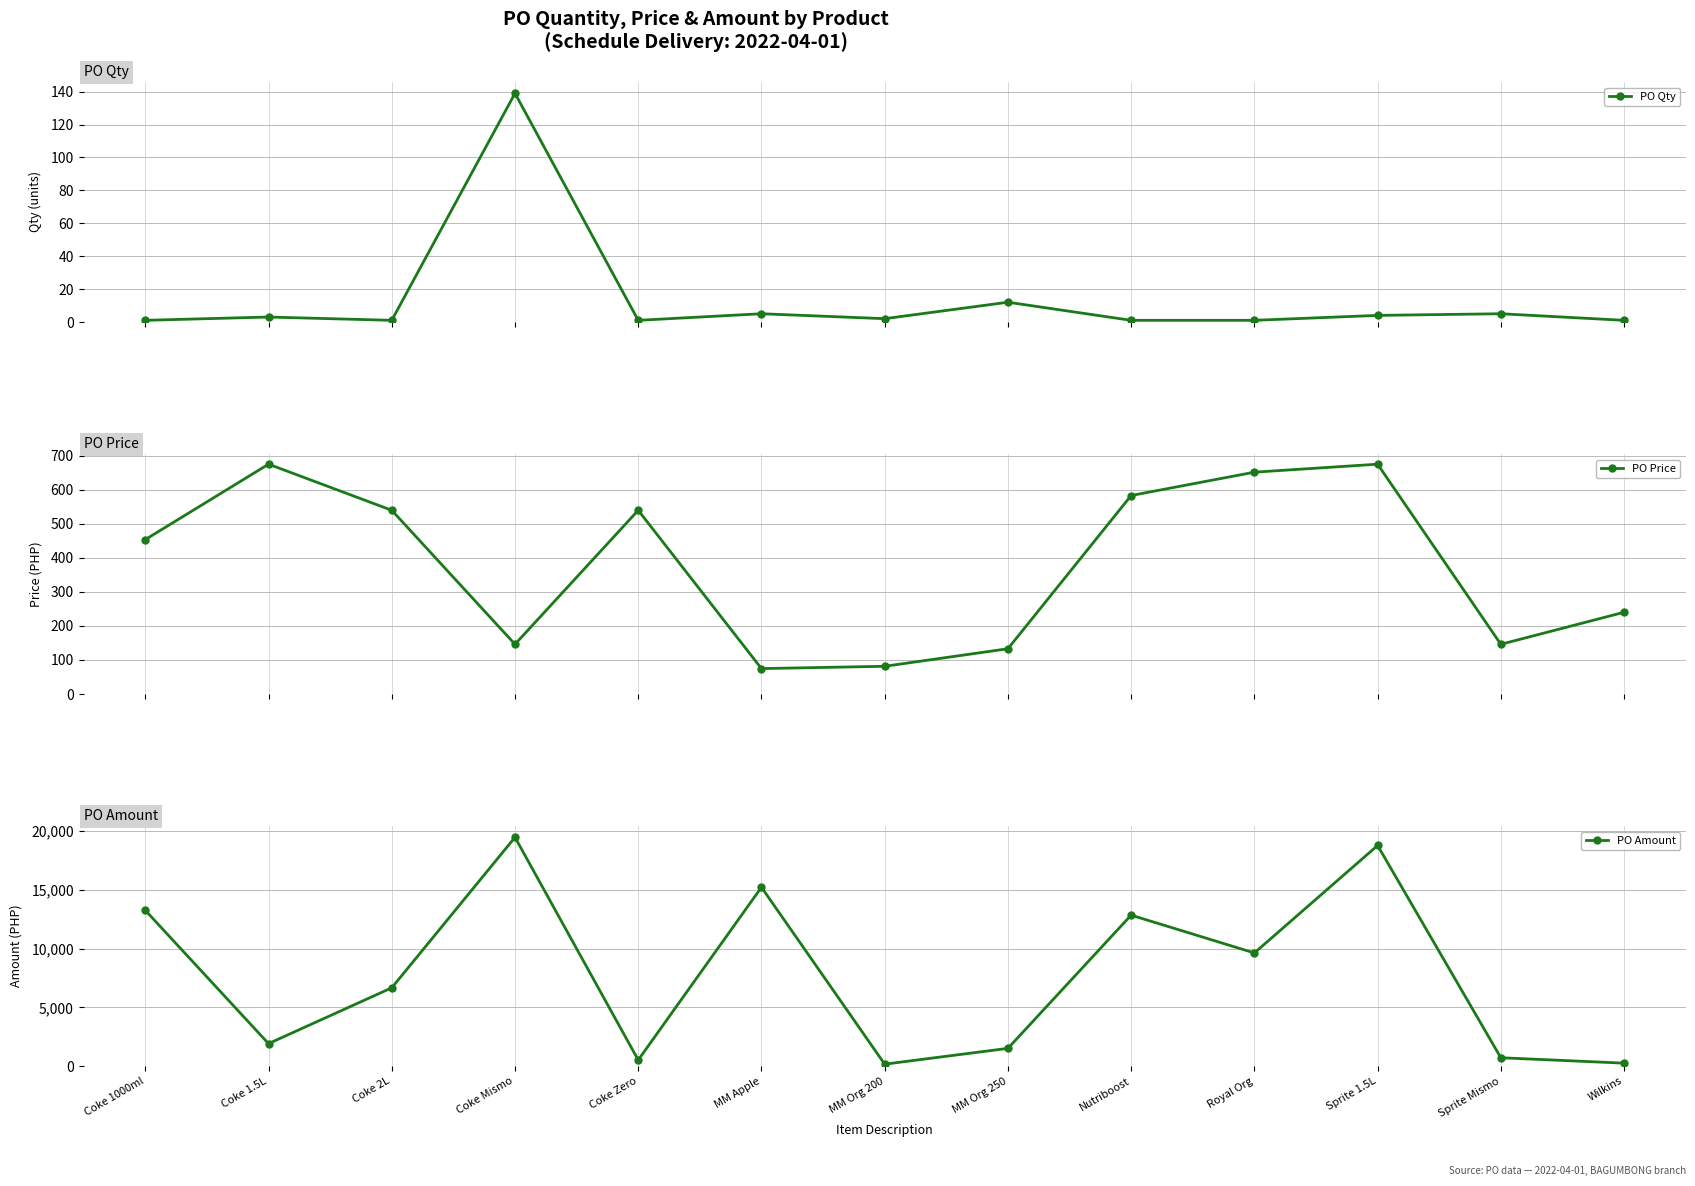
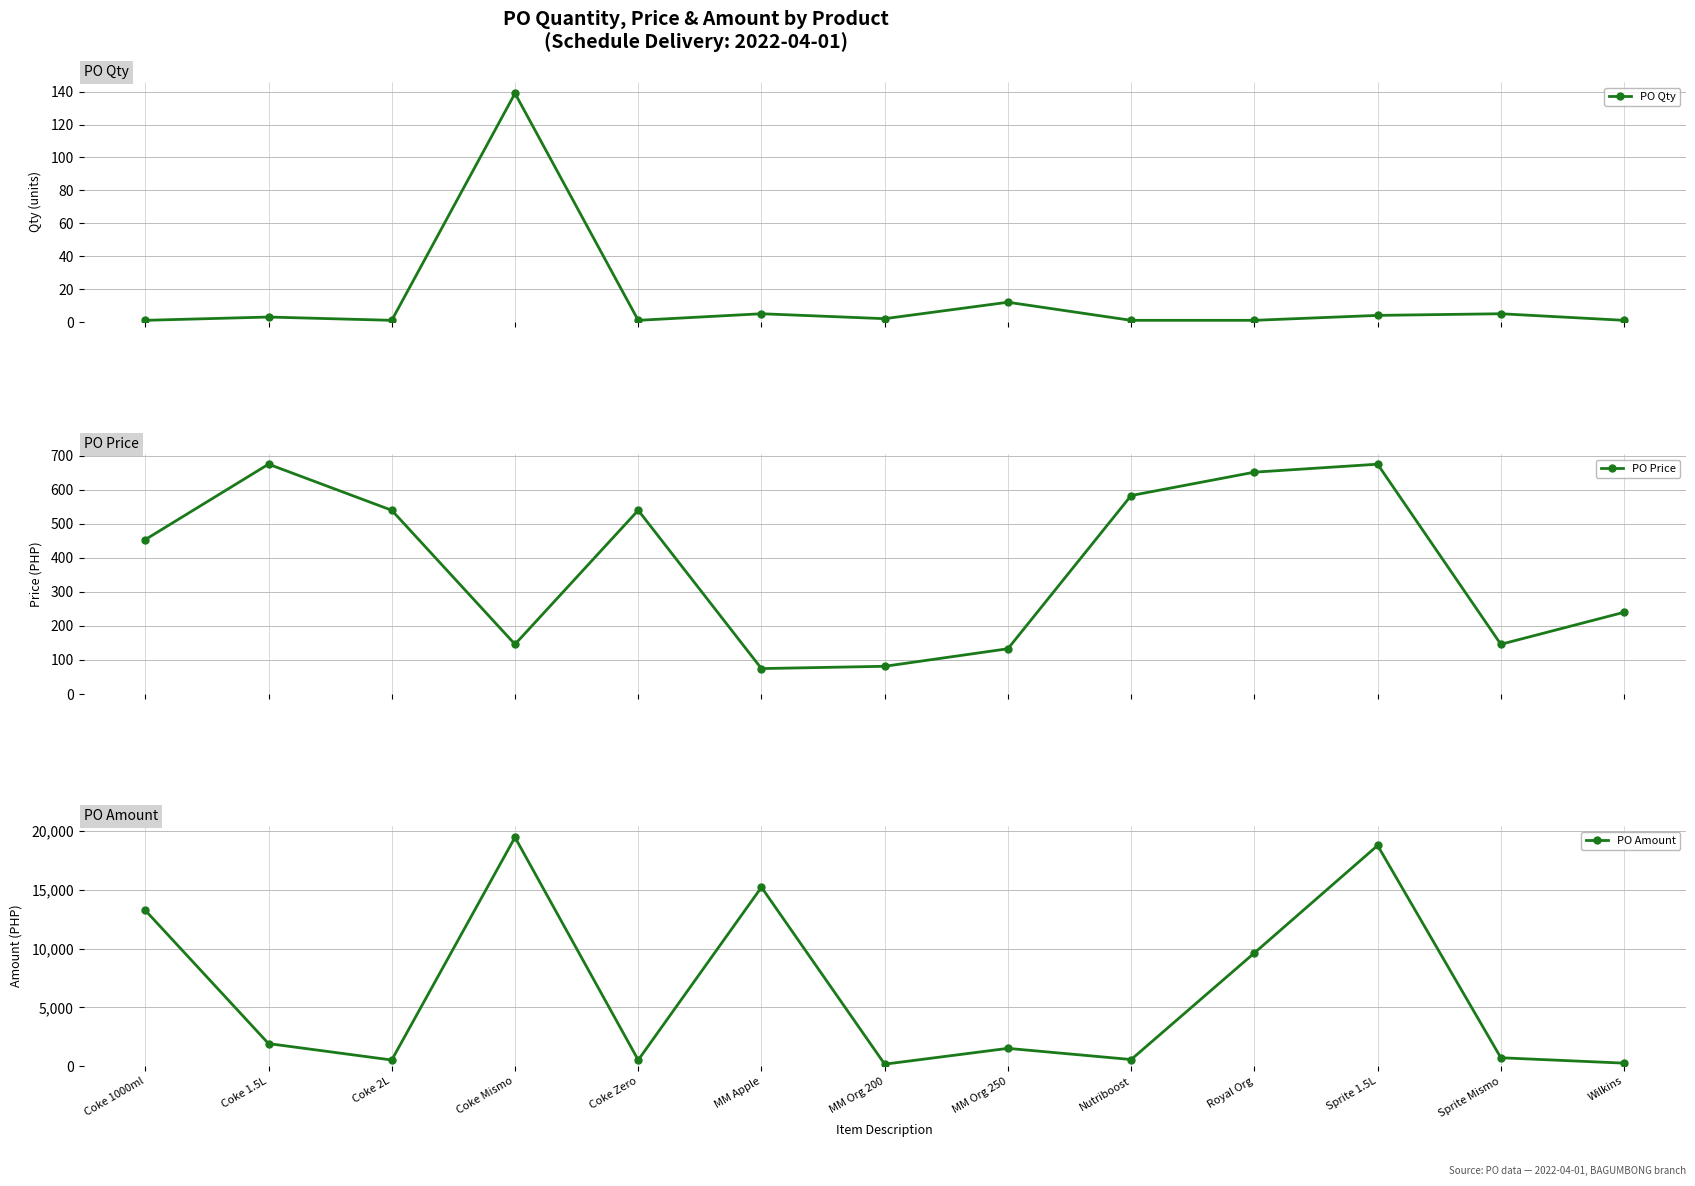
  {
    "PO Amount": {
      "Coke 1000ml": "13,300",
      "Coke 1.5L": "1,900",
-     "Coke 2L": "6,700",
+     "Coke 2L": "500",
      "Coke Mismo": "19,500",
      "Coke Zero": "500",
      "MM Apple": "15,200",
      "MM Org 200": "200",
      "MM Org 250": "1,500",
-     "Nutriboost": "12,800",
+     "Nutriboost": "500",
      "Royal Org": "9,600",
      "Sprite 1.5L": "18,800",
      "Sprite Mismo": "700",
      "Wilkins": "200"
    }
  }
